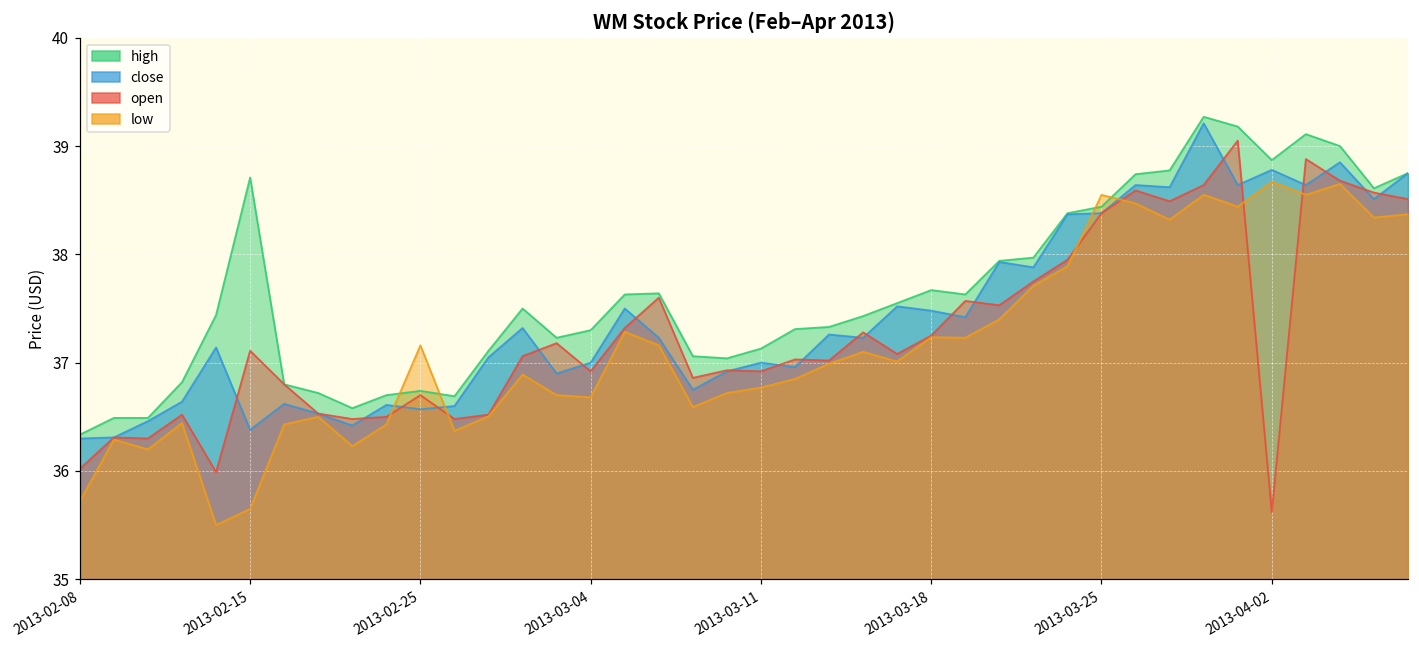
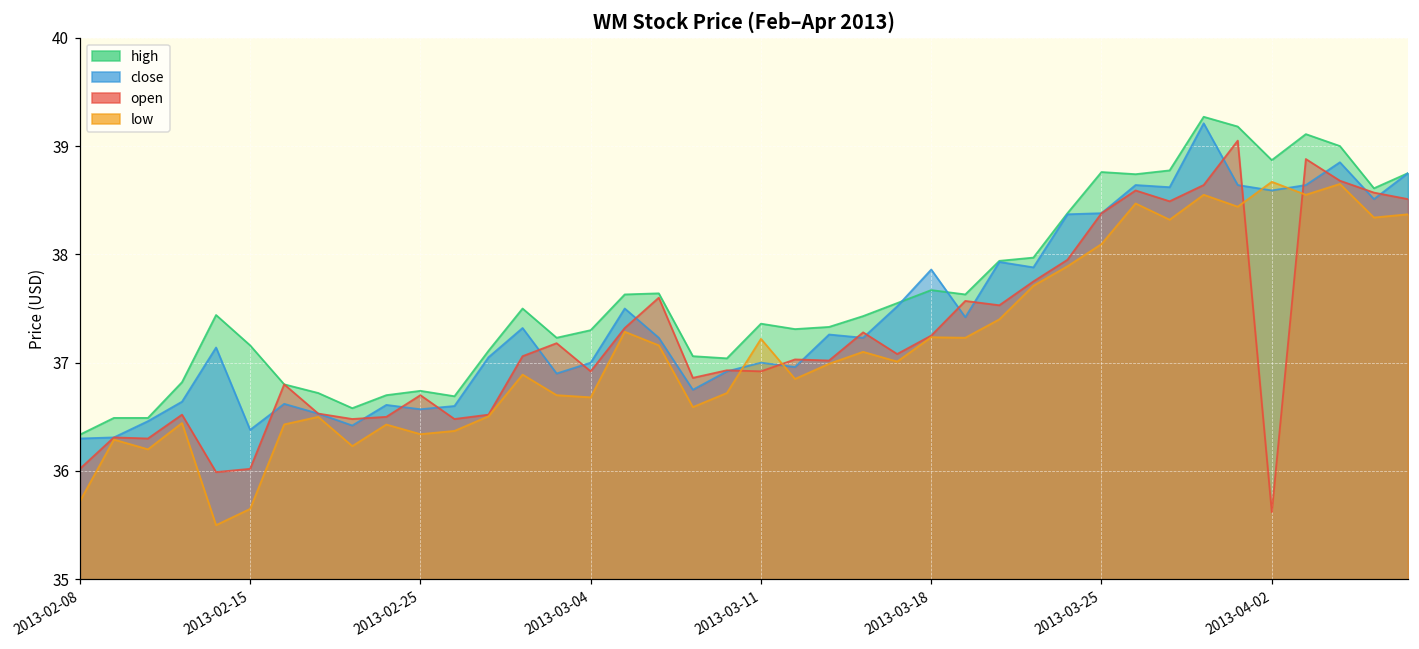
  {
    "high": {
      "2013-02-08": 36.3,
-     "2013-02-15": 38.7,
+     "2013-02-15": 37.2,
      "2013-02-25": 36.7,
      "2013-03-04": 37.3,
-     "2013-03-11": 37.1,
+     "2013-03-11": 37.4,
      "2013-03-18": 37.7,
-     "2013-03-25": 38.4,
+     "2013-03-25": 38.8,
      "2013-04-02": 38.9
    },
    "close": {
      "2013-02-08": 36.3,
      "2013-02-15": 36.4,
      "2013-02-25": 36.6,
      "2013-03-04": 37.0,
      "2013-03-11": 37.0,
-     "2013-03-18": 37.5,
-     "2013-04-02": 38.8
+     "2013-03-18": 37.9,
+     "2013-04-02": 38.6
    },
    "open": {
      "2013-02-08": 36.0,
-     "2013-02-15": 37.1,
+     "2013-02-15": 36.0,
      "2013-02-25": 36.7,
      "2013-03-04": 36.9,
      "2013-03-11": 36.9,
      "2013-04-02": 35.6
    },
    "low": {
      "2013-02-08": 35.7,
      "2013-02-15": 35.7,
-     "2013-02-25": 37.2,
+     "2013-02-25": 36.3,
      "2013-03-04": 36.7,
-     "2013-03-11": 36.8,
-     "2013-03-25": 38.5,
+     "2013-03-11": 37.2,
+     "2013-03-25": 38.1,
      "2013-04-02": 38.7
    }
  }
